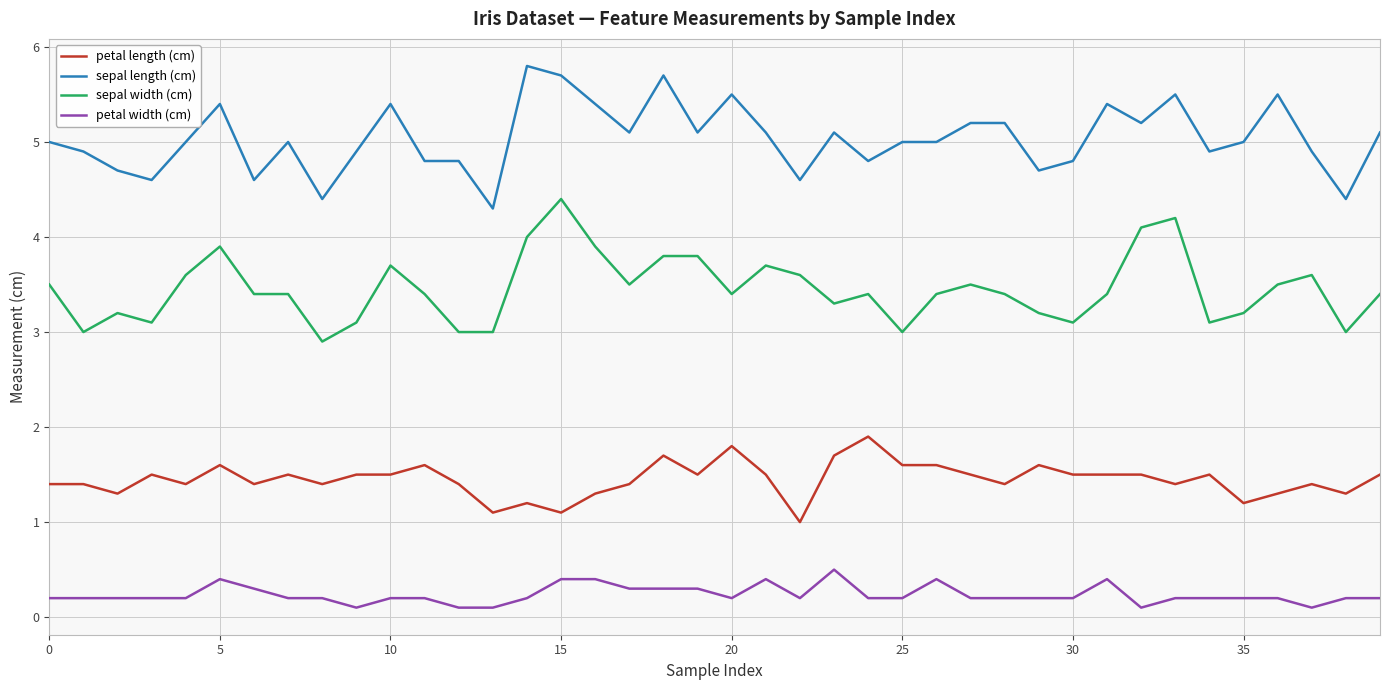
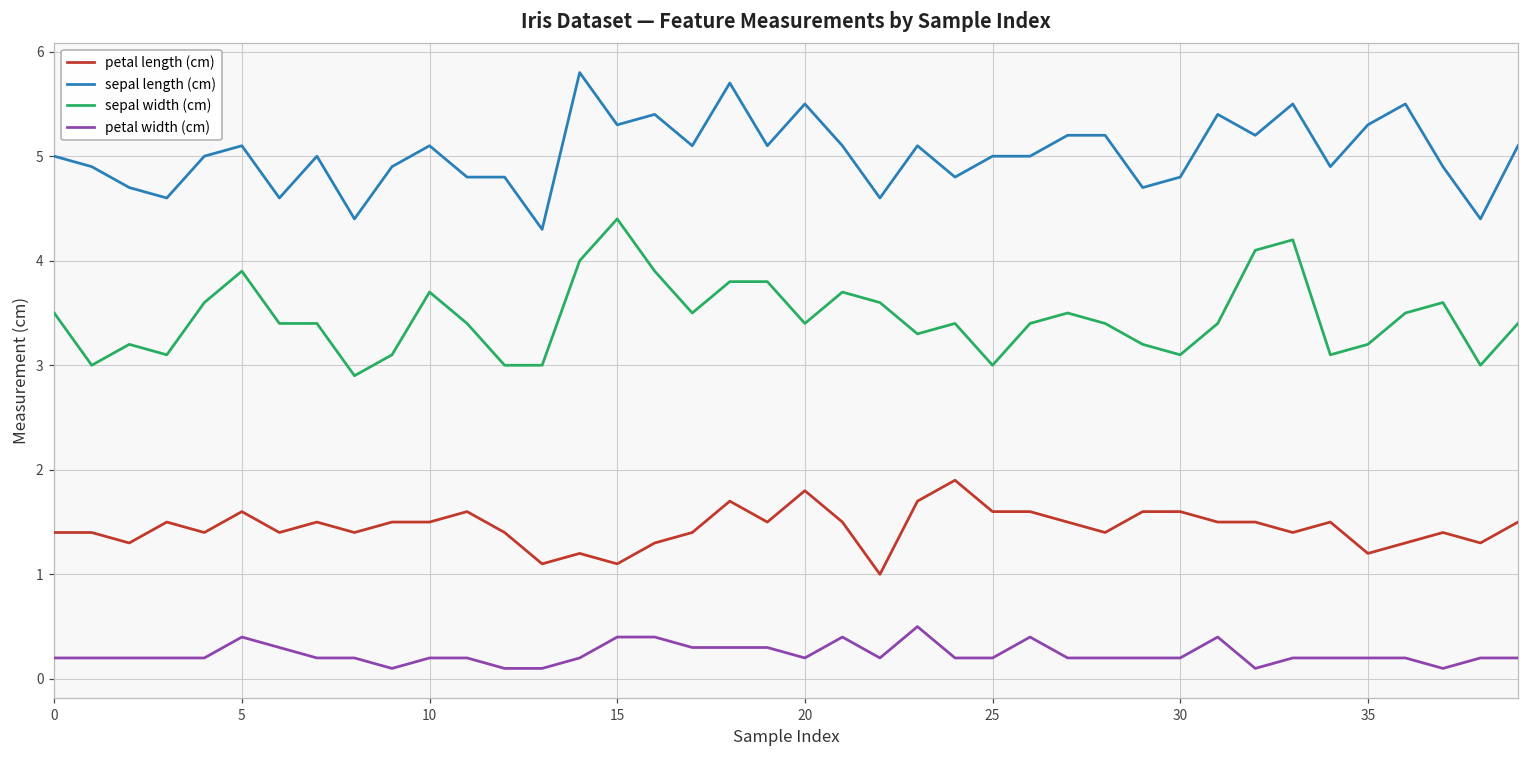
  {
    "petal length (cm)": {
      "0": 1.4,
      "5": 1.6,
      "10": 1.5,
      "15": 1.1,
      "20": 1.8,
      "25": 1.6,
-     "30": 1.5,
+     "30": 1.6,
      "35": 1.2
    },
    "sepal length (cm)": {
      "0": 5.0,
-     "5": 5.4,
-     "10": 5.4,
-     "15": 5.7,
+     "5": 5.1,
+     "10": 5.1,
+     "15": 5.3,
      "20": 5.5,
      "25": 5.0,
      "30": 4.8,
-     "35": 5.0
+     "35": 5.3
    },
    "sepal width (cm)": {
      "0": 3.5,
      "5": 3.9,
      "10": 3.7,
      "15": 4.4,
      "20": 3.4,
      "25": 3.0,
      "30": 3.1,
      "35": 3.2
    },
    "petal width (cm)": {
      "0": 0.2,
      "5": 0.4,
      "10": 0.2,
      "15": 0.4,
      "20": 0.2,
      "25": 0.2,
      "30": 0.2,
      "35": 0.2
    }
  }
